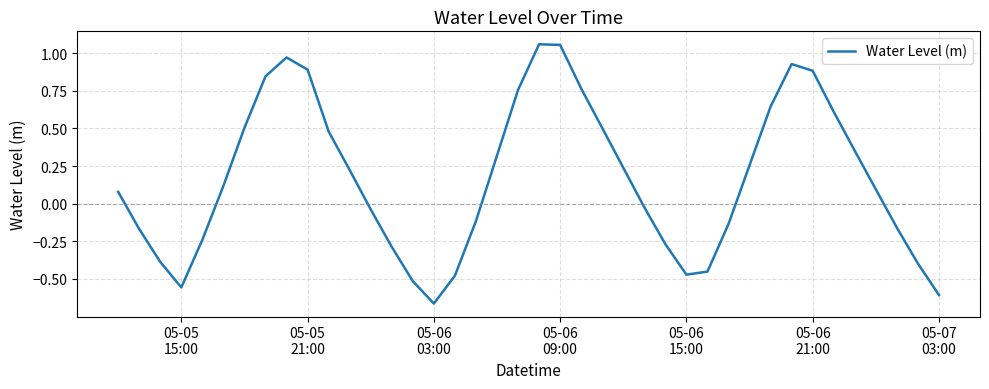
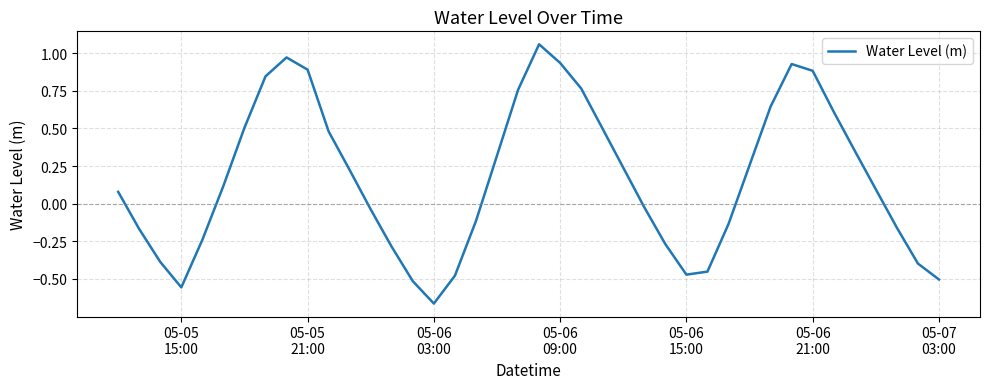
  {
    "05-05 15:00": -0.56,
    "05-05 21:00": 0.89,
    "05-06 03:00": -0.66,
-   "05-06 09:00": 1.06,
+   "05-06 09:00": 0.93,
    "05-06 15:00": -0.47,
    "05-06 21:00": 0.88,
-   "05-07 03:00": -0.61
+   "05-07 03:00": -0.50
  }
